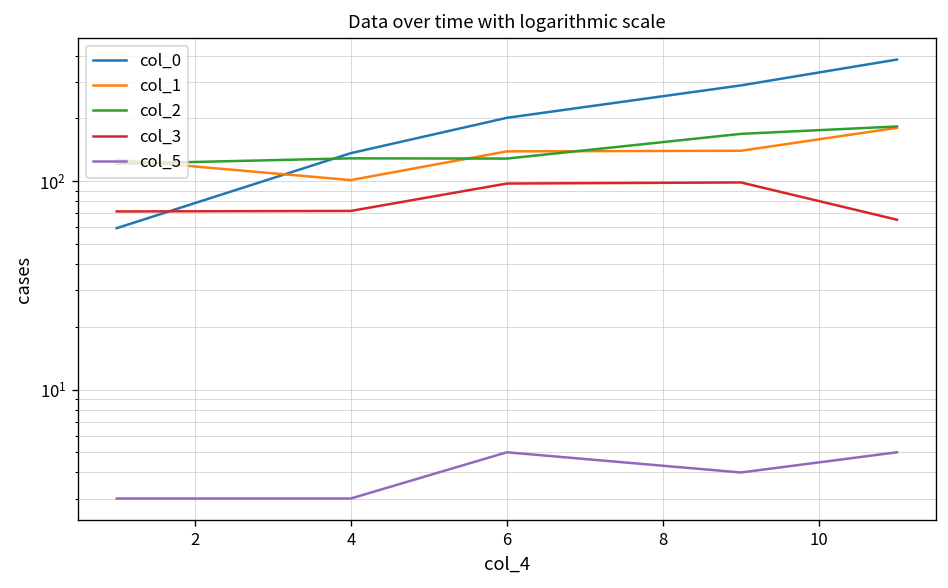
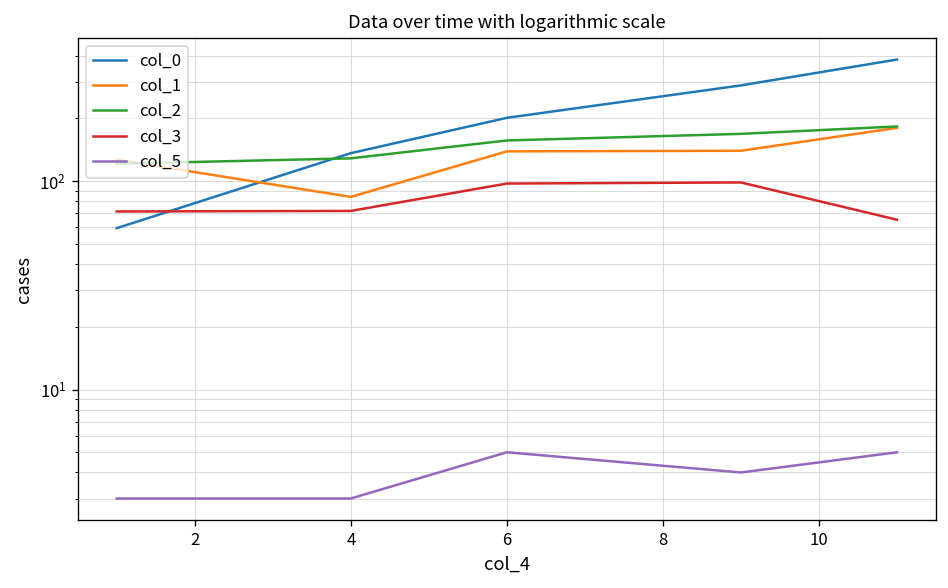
  {
    "col_0": {
      "4": 140,
      "6": 200
    },
    "col_1": {
-     "4": 100,
+     "4": 80,
      "6": 140
    },
    "col_2": {
      "4": 130,
-     "6": 130
+     "6": 160
    },
    "col_3": {
      "4": 72,
      "6": 100
    },
    "col_5": {
      "4": 3,
      "6": 5
    }
  }
